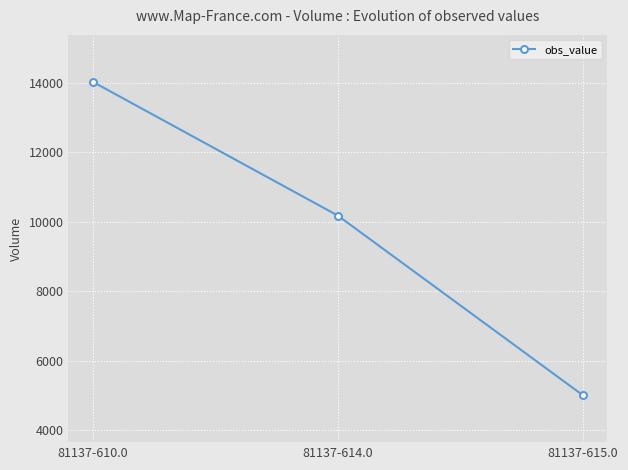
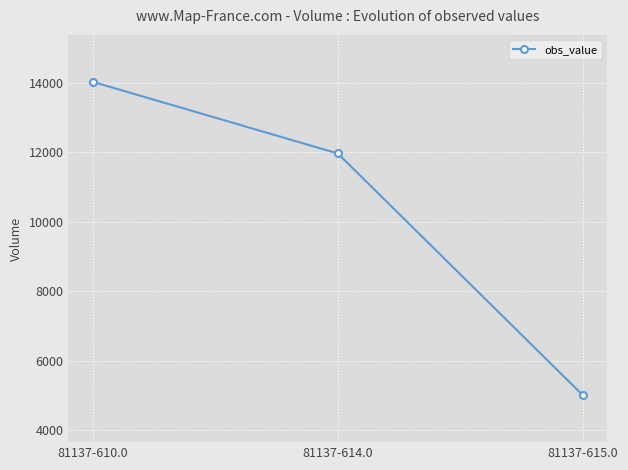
  {
    "81137-610.0": 14000,
-   "81137-614.0": 10200,
+   "81137-614.0": 12000,
    "81137-615.0": 5000
  }
